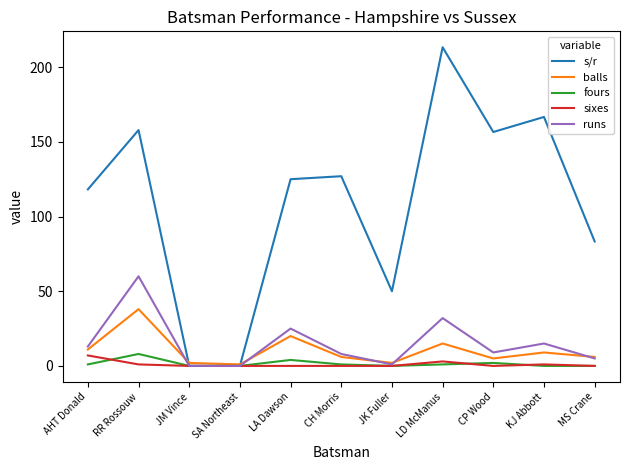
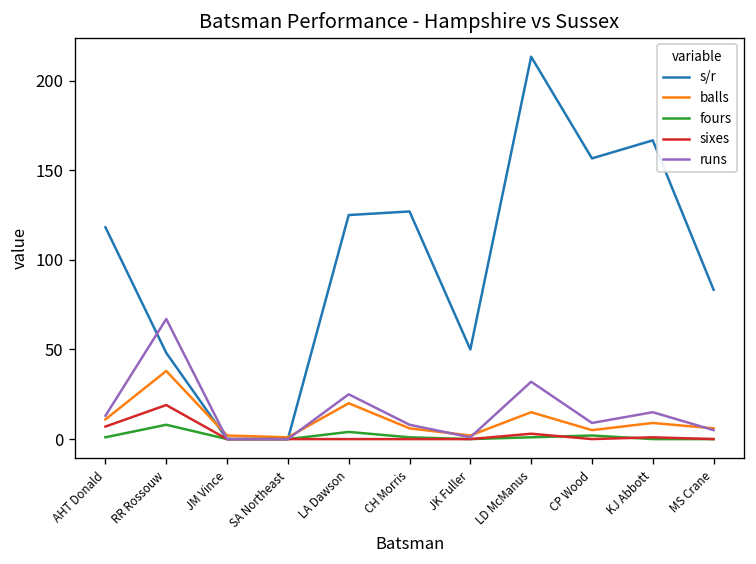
  {
    "s/r": {
      "AHT Donald": 118,
-     "RR Rossouw": 158,
+     "RR Rossouw": 48,
      "LA Dawson": 125,
      "CH Morris": 127,
      "JK Fuller": 50,
      "LD McManus": 213,
      "CP Wood": 157,
      "KJ Abbott": 167,
      "MS Crane": 83
    },
    "balls": {
      "AHT Donald": 11,
      "RR Rossouw": 38,
      "JM Vince": 2,
      "LA Dawson": 20,
      "CH Morris": 6,
      "LD McManus": 15,
      "CP Wood": 5,
      "KJ Abbott": 9
    },
    "fours": {
      "AHT Donald": 1,
      "RR Rossouw": 8,
      "LA Dawson": 4,
      "LD McManus": 1,
      "CP Wood": 2
    },
    "sixes": {
      "AHT Donald": 7,
-     "RR Rossouw": 1,
+     "RR Rossouw": 19,
      "LA Dawson": 0,
      "LD McManus": 3,
      "CP Wood": 0
    },
    "runs": {
      "AHT Donald": 13,
-     "RR Rossouw": 60,
+     "RR Rossouw": 67,
      "LA Dawson": 25,
      "CH Morris": 8,
      "LD McManus": 32,
      "CP Wood": 9,
      "KJ Abbott": 15
    }
  }
